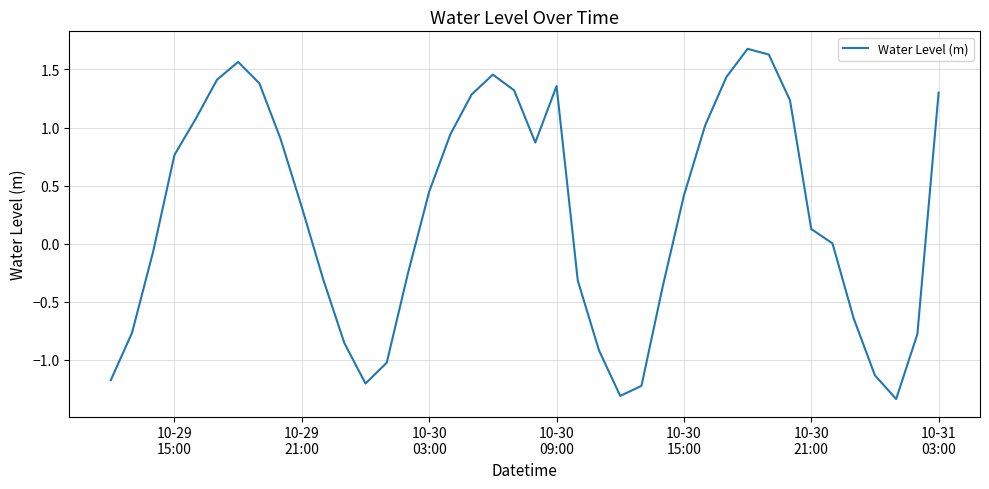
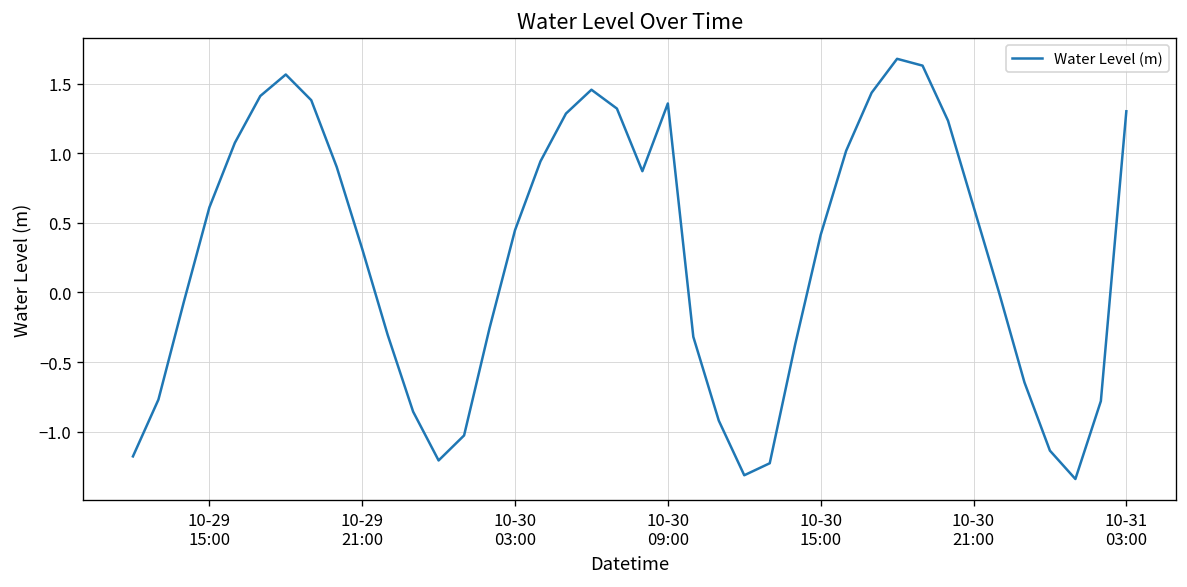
  {
-   "10-29 15:00": 0.76,
+   "10-29 15:00": 0.61,
    "10-29 21:00": 0.31,
    "10-30 03:00": 0.45,
    "10-30 09:00": 1.36,
    "10-30 15:00": 0.41,
-   "10-30 21:00": 0.13,
+   "10-30 21:00": 0.62,
    "10-31 03:00": 1.30
  }
